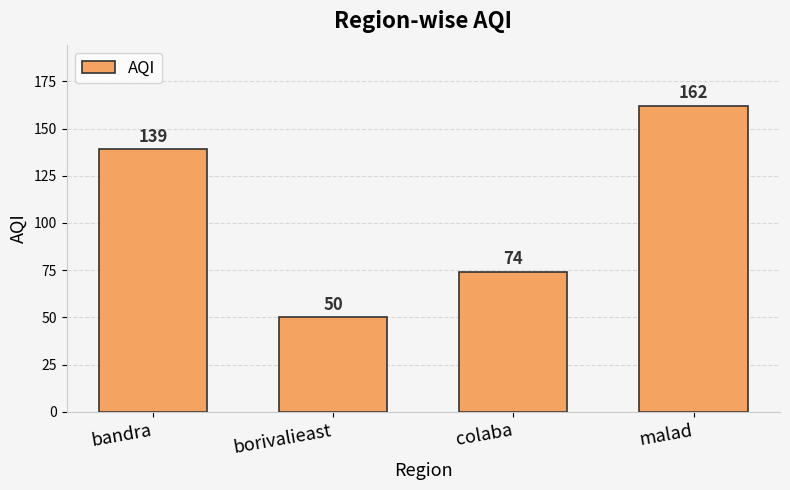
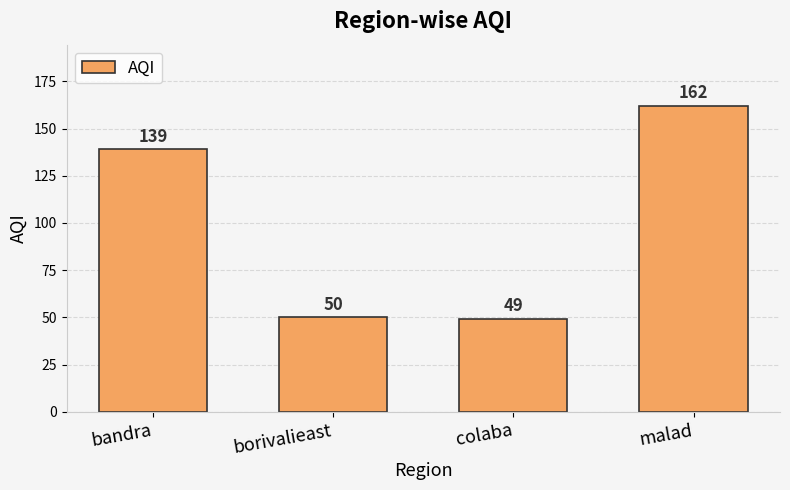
  {
    "bandra": 139,
    "borivalieast": 50,
-   "colaba": 74,
+   "colaba": 49,
    "malad": 162
  }
